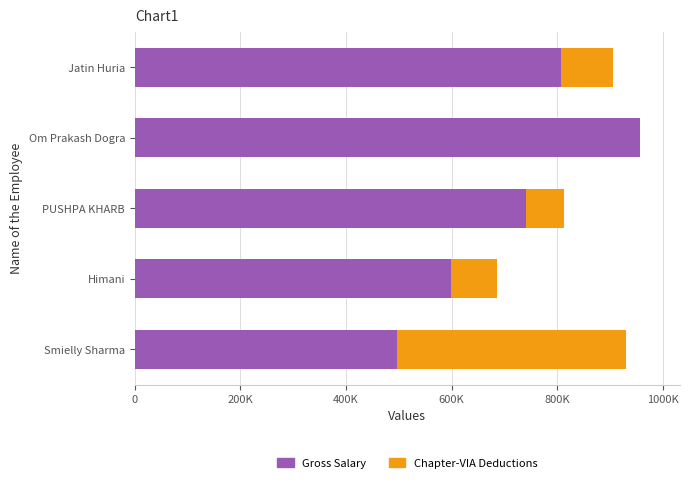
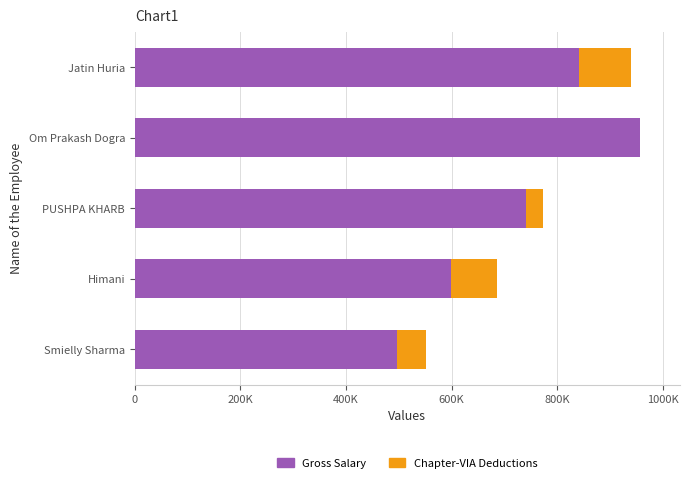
  {
    "Gross Salary": {
-     "Jatin Huria": 810000,
+     "Jatin Huria": 840000,
      "Om Prakash Dogra": 960000,
      "PUSHPA KHARB": 740000,
      "Himani": 600000,
      "Smielly Sharma": 500000
    },
    "Chapter-VIA Deductions": {
      "Jatin Huria": 100000,
      "Om Prakash Dogra": 0,
-     "PUSHPA KHARB": 70000,
+     "PUSHPA KHARB": 30000,
      "Himani": 90000,
-     "Smielly Sharma": 430000
+     "Smielly Sharma": 60000
    }
  }
